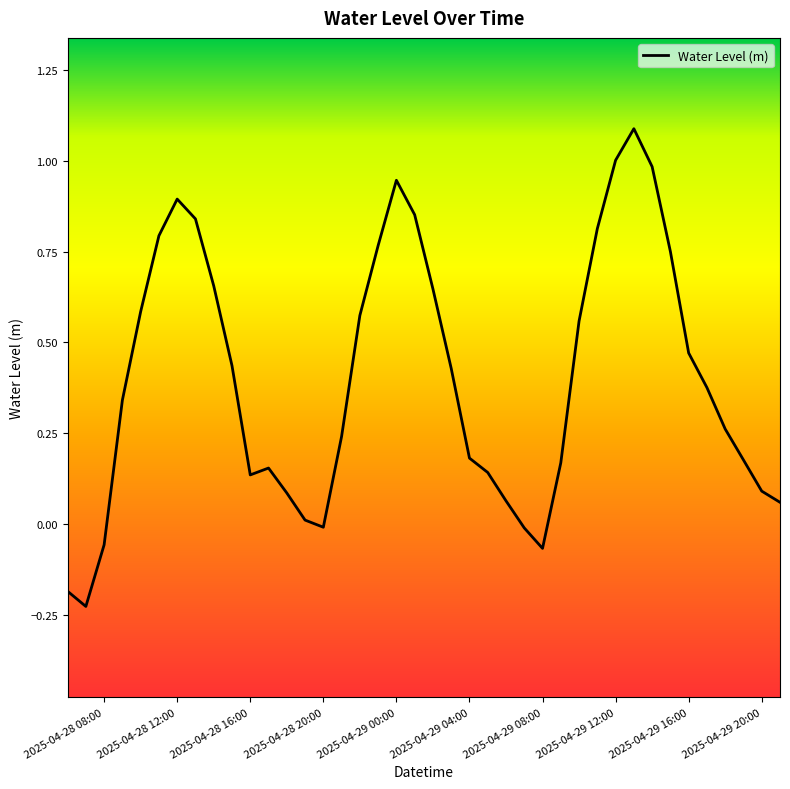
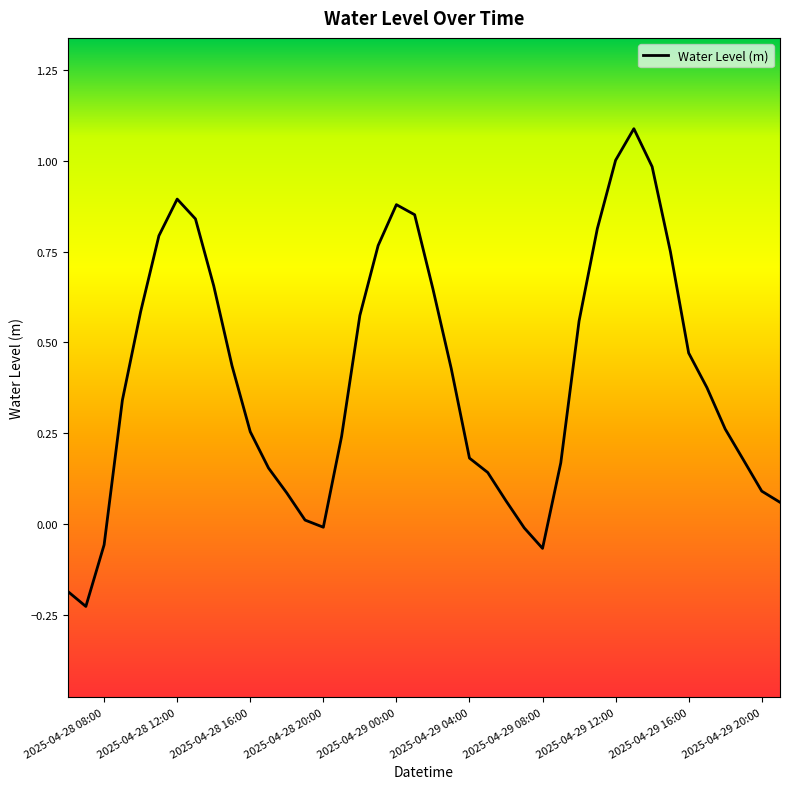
  {
    "2025-04-28 08:00": -0.06,
    "2025-04-28 12:00": 0.89,
-   "2025-04-28 16:00": 0.14,
+   "2025-04-28 16:00": 0.25,
    "2025-04-28 20:00": -0.01,
-   "2025-04-29 00:00": 0.95,
+   "2025-04-29 00:00": 0.88,
    "2025-04-29 04:00": 0.18,
    "2025-04-29 08:00": -0.07,
    "2025-04-29 12:00": 1.00,
    "2025-04-29 16:00": 0.47,
    "2025-04-29 20:00": 0.09
  }
